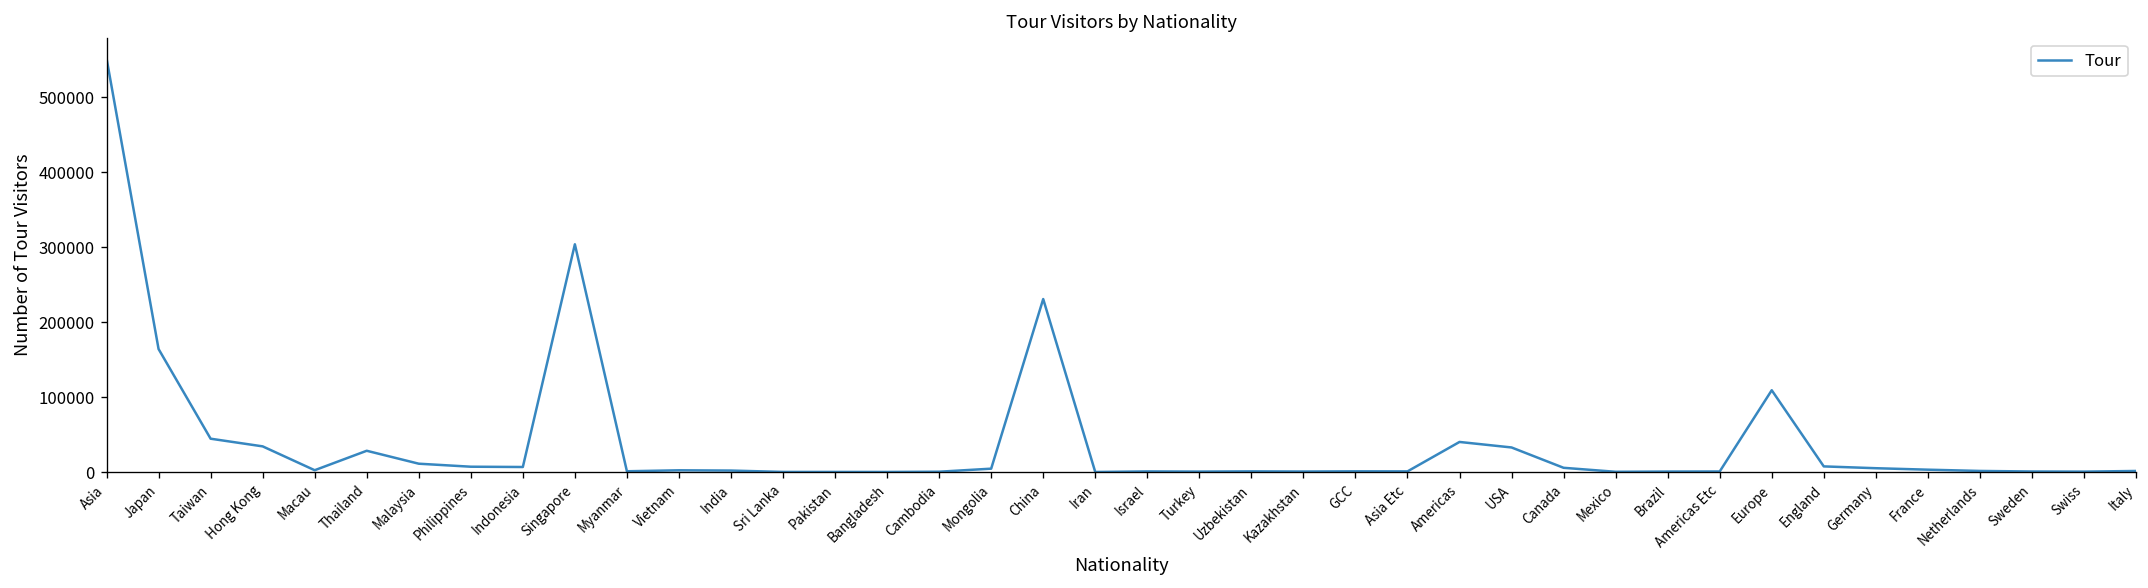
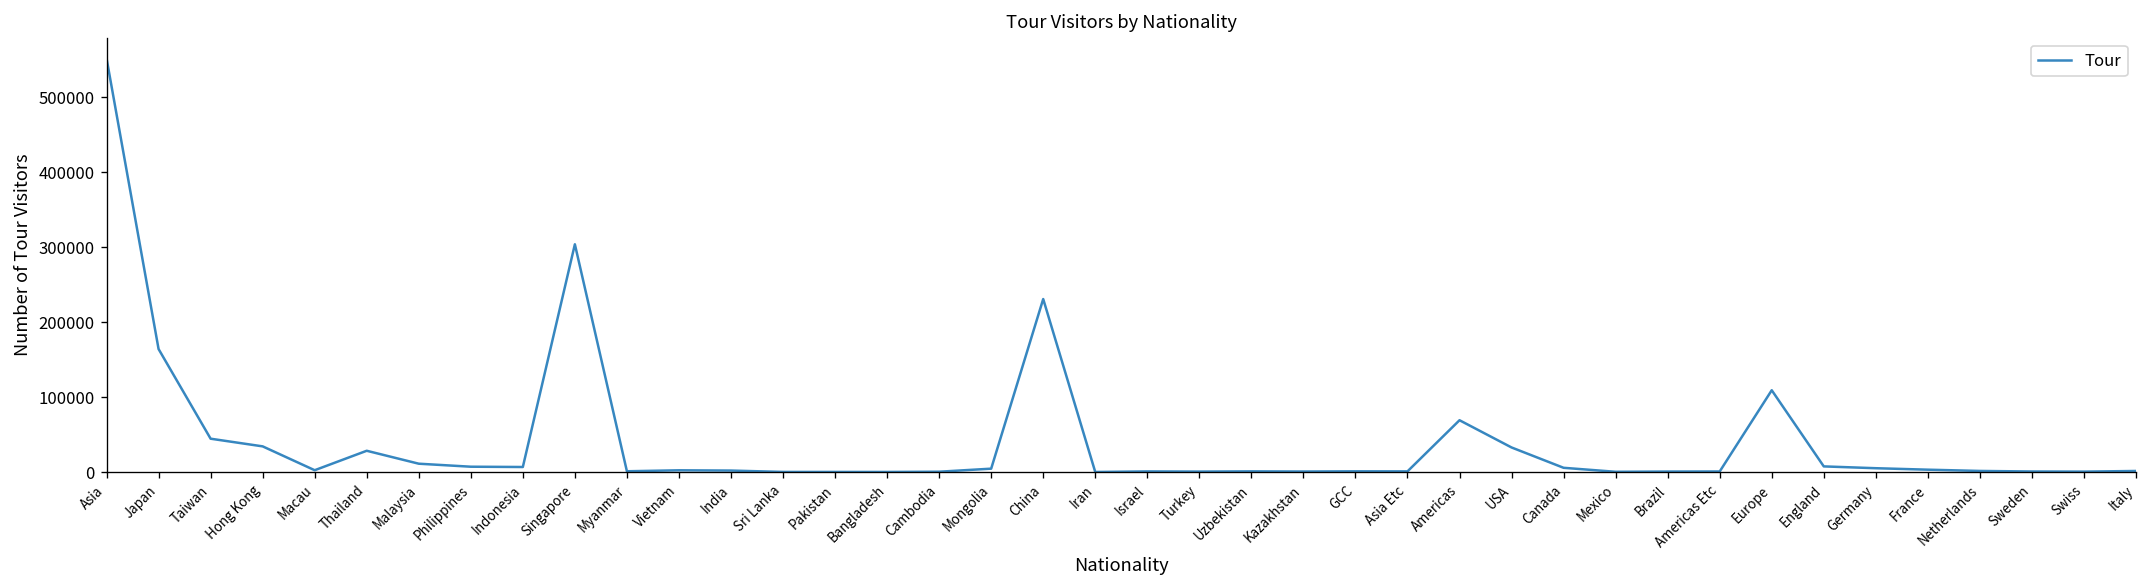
  {
    "Asia": 550000,
    "Japan": 160000,
    "Taiwan": 40000,
    "Hong Kong": 30000,
    "Macau": 0,
    "Thailand": 30000,
    "Malaysia": 10000,
    "Philippines": 10000,
    "Indonesia": 10000,
    "Singapore": 300000,
    "Myanmar": 0,
    "Vietnam": 0,
    "India": 0,
    "Sri Lanka": 0,
    "Pakistan": 0,
    "Bangladesh": 0,
    "Cambodia": 0,
    "Mongolia": 0,
    "China": 230000,
    "Iran": 0,
    "Israel": 0,
    "Turkey": 0,
    "Uzbekistan": 0,
    "Kazakhstan": 0,
    "GCC": 0,
    "Asia Etc": 0,
-   "Americas": 40000,
+   "Americas": 70000,
    "USA": 30000,
    "Canada": 10000,
    "Mexico": 0,
    "Brazil": 0,
    "Americas Etc": 0,
    "Europe": 110000,
    "England": 10000,
    "Germany": 10000,
    "France": 0,
    "Netherlands": 0,
    "Sweden": 0,
    "Swiss": 0,
    "Italy": 0
  }
